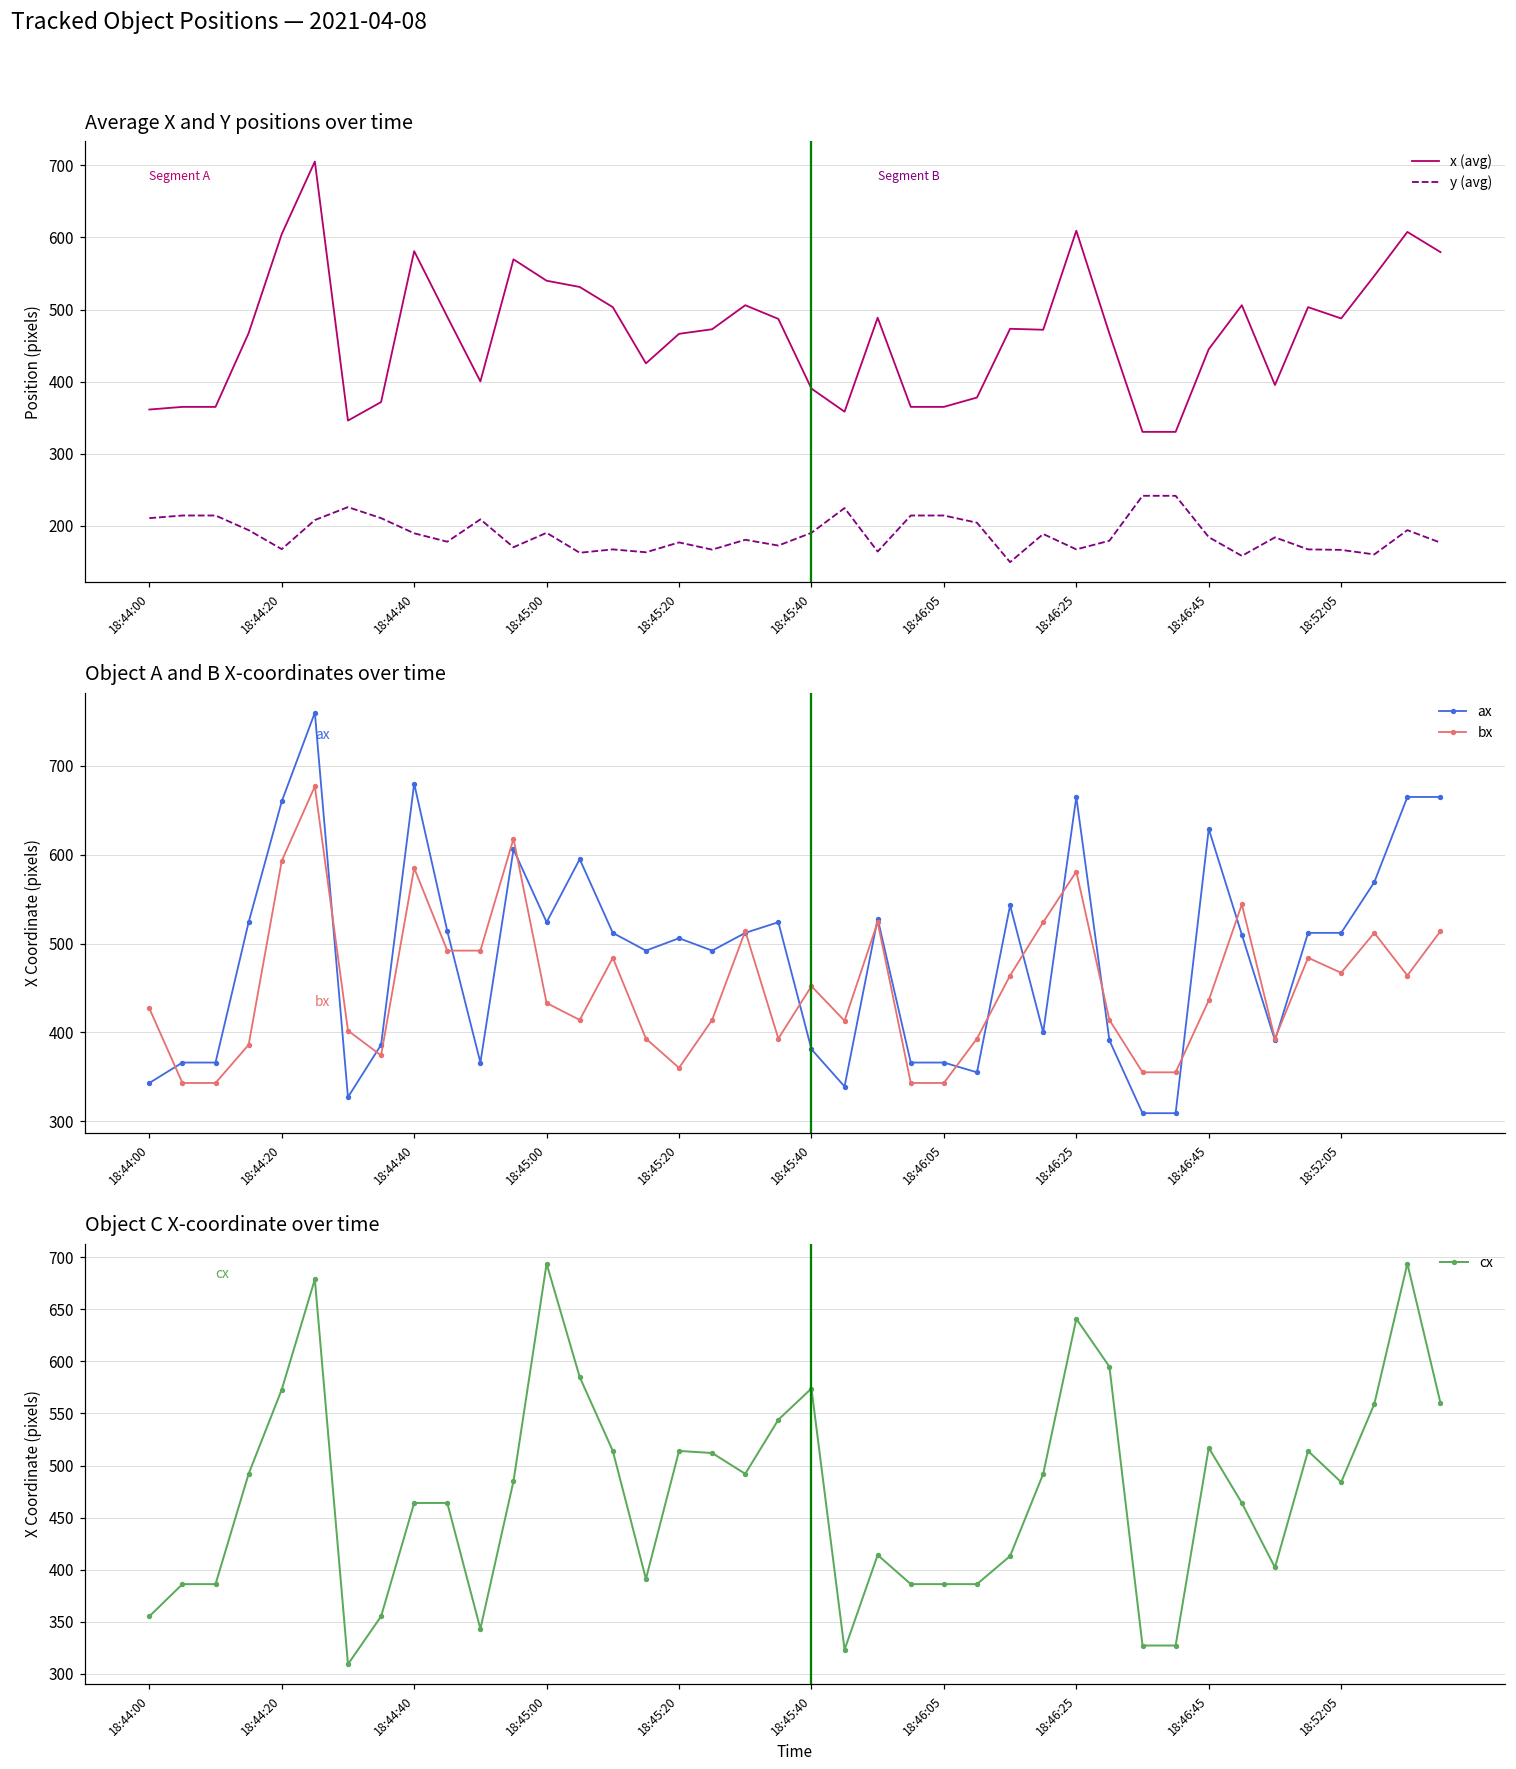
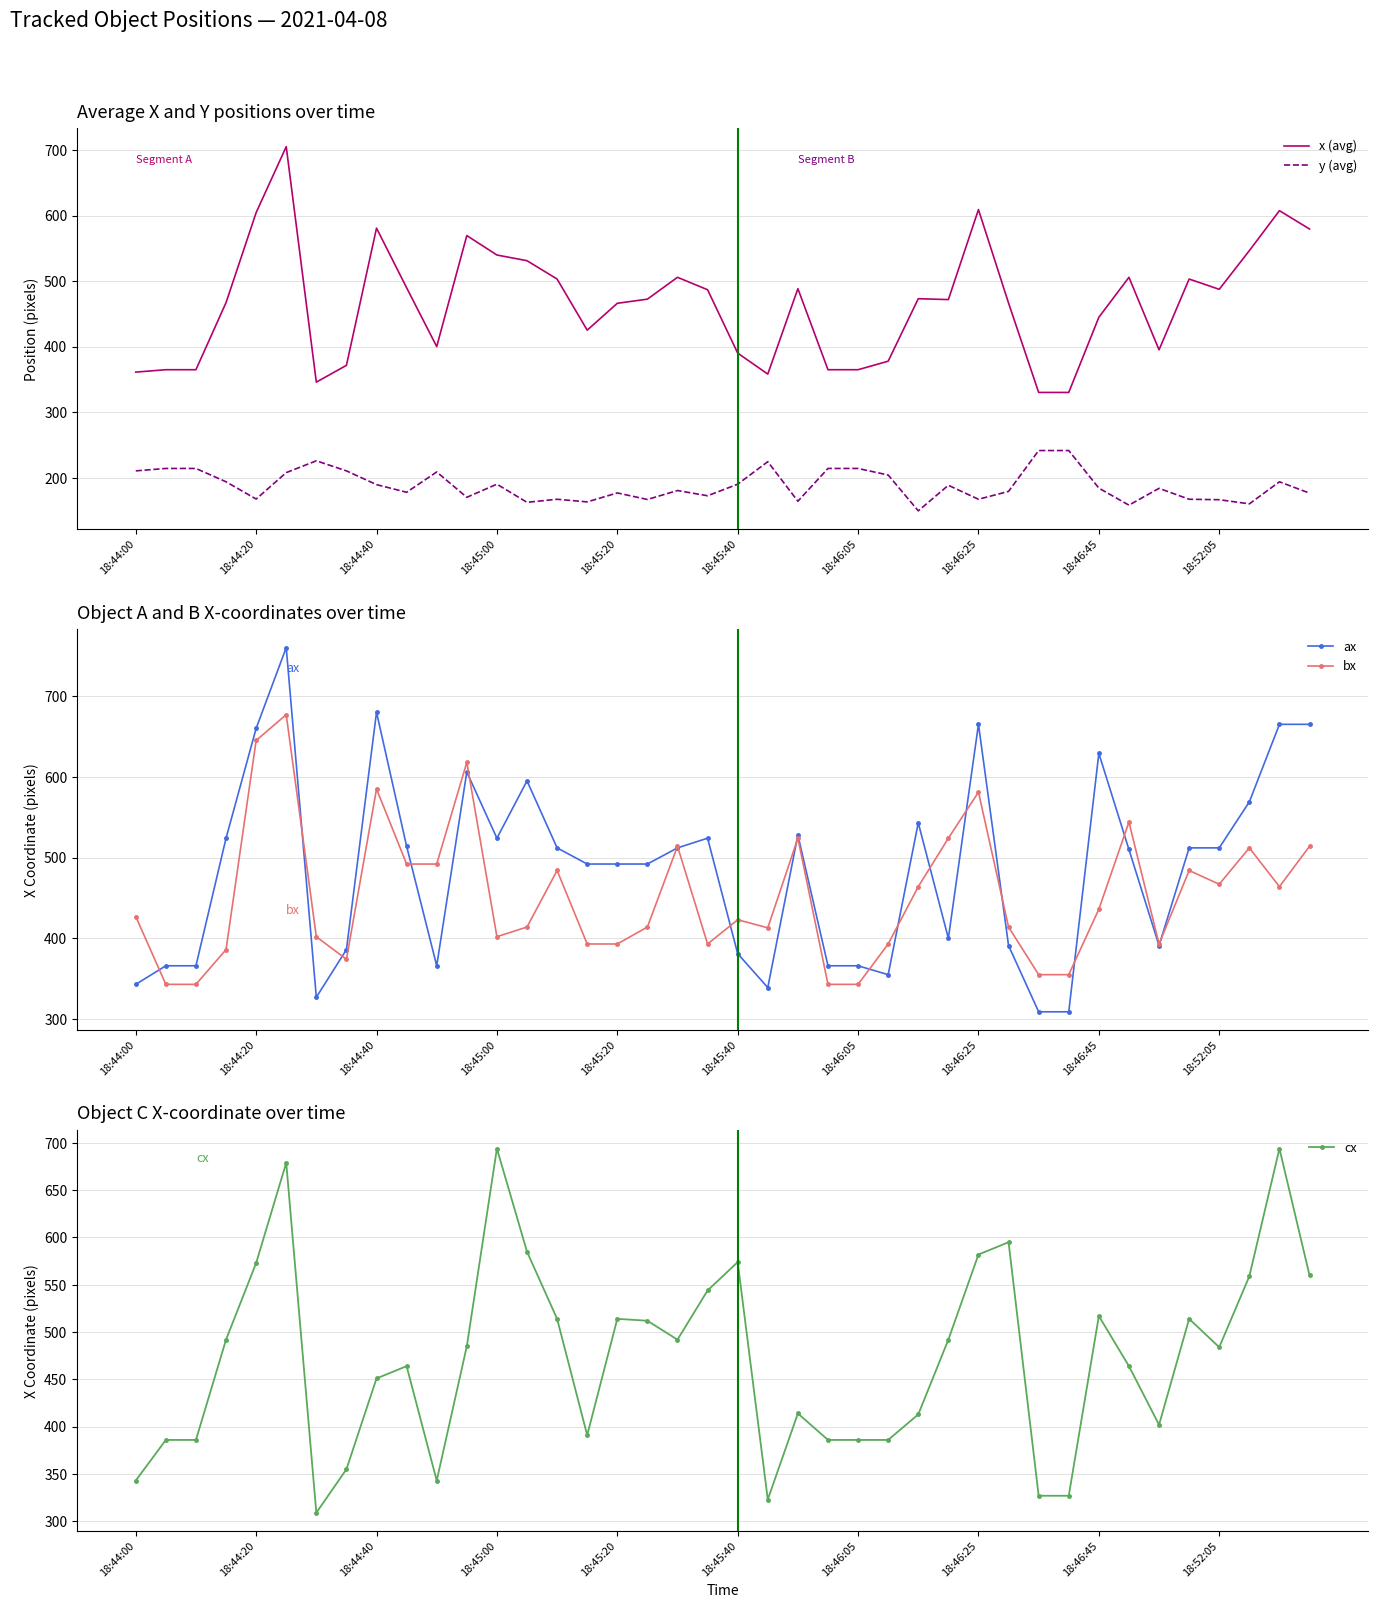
  {
    "Object A and B X-coordinates over time": {
      "ax": {
        "18:44:00": 340,
        "18:44:20": 660,
        "18:44:40": 680,
        "18:45:00": 520,
-       "18:45:20": 510,
+       "18:45:20": 490,
        "18:45:40": 380,
        "18:46:05": 370,
        "18:46:25": 670,
        "18:46:45": 630,
        "18:52:05": 510
      },
      "bx": {
        "18:44:00": 430,
-       "18:44:20": 590,
+       "18:44:20": 650,
        "18:44:40": 590,
-       "18:45:00": 430,
-       "18:45:20": 360,
-       "18:45:40": 450,
+       "18:45:00": 400,
+       "18:45:20": 390,
+       "18:45:40": 420,
        "18:46:05": 340,
        "18:46:25": 580,
        "18:46:45": 440,
        "18:52:05": 470
      }
    },
    "Object C X-coordinate over time": {
-     "18:44:00": 360,
+     "18:44:00": 340,
      "18:44:20": 570,
-     "18:44:40": 460,
+     "18:44:40": 450,
      "18:45:00": 690,
      "18:45:20": 510,
      "18:45:40": 570,
      "18:46:05": 390,
-     "18:46:25": 640,
+     "18:46:25": 580,
      "18:46:45": 520,
      "18:52:05": 480
    }
  }
